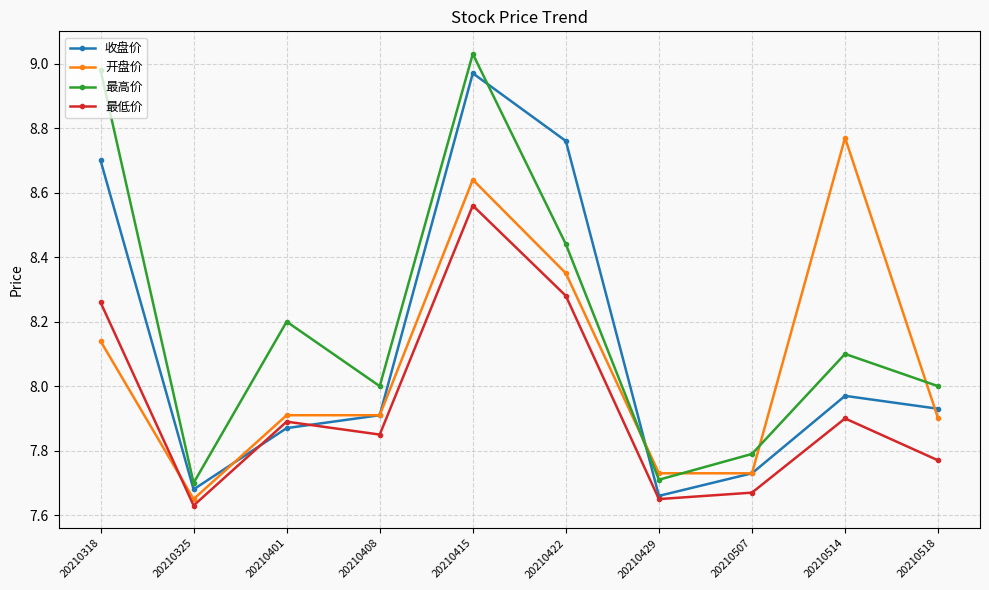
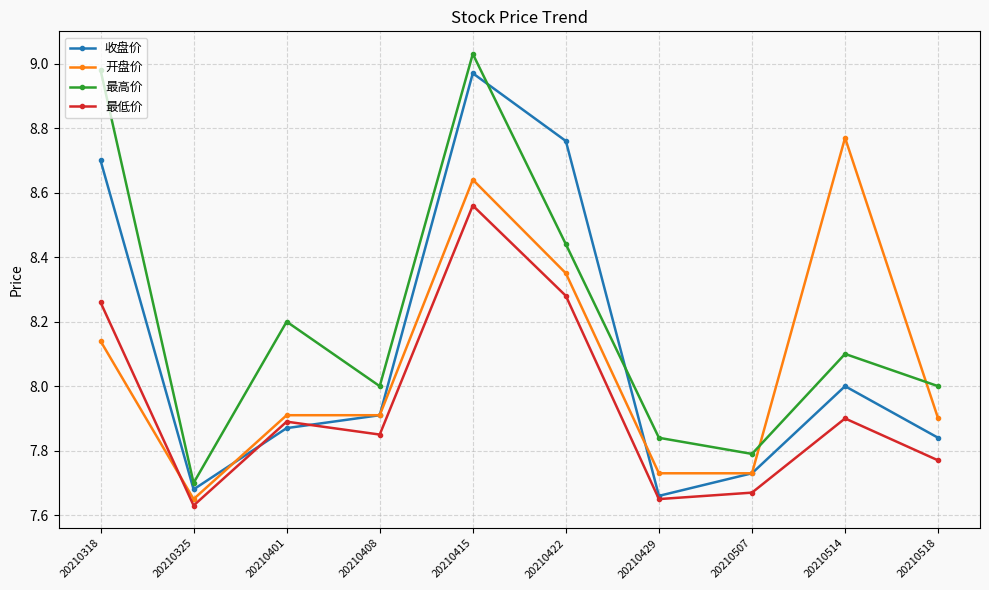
  {
    "收盘价": {
      "20210318": 8.70,
      "20210325": 7.68,
      "20210401": 7.87,
      "20210415": 8.97,
      "20210422": 8.76,
      "20210429": 7.66,
-     "20210514": 7.97,
-     "20210518": 7.93
+     "20210514": 8.00,
+     "20210518": 7.84
    },
    "开盘价": {
      "20210318": 8.14,
      "20210325": 7.65,
      "20210401": 7.91,
      "20210415": 8.64,
      "20210422": 8.35,
      "20210429": 7.73,
      "20210514": 8.77,
      "20210518": 7.90
    },
    "最高价": {
      "20210325": 7.70,
      "20210401": 8.20,
      "20210408": 8.00,
      "20210415": 9.03,
      "20210422": 8.44,
-     "20210429": 7.71,
+     "20210429": 7.84,
      "20210507": 7.79,
      "20210514": 8.10,
      "20210518": 8.00
    },
    "最低价": {
      "20210318": 8.26,
      "20210325": 7.63,
      "20210401": 7.89,
      "20210408": 7.85,
      "20210415": 8.56,
      "20210422": 8.28,
      "20210429": 7.65,
      "20210507": 7.67,
      "20210514": 7.90,
      "20210518": 7.77
    }
  }
